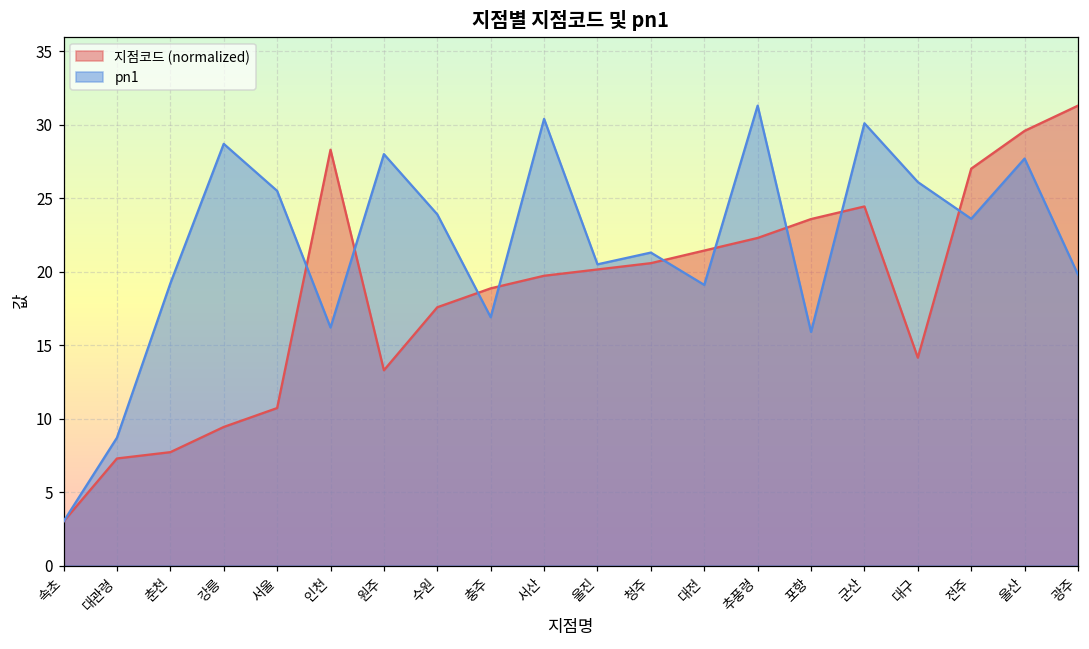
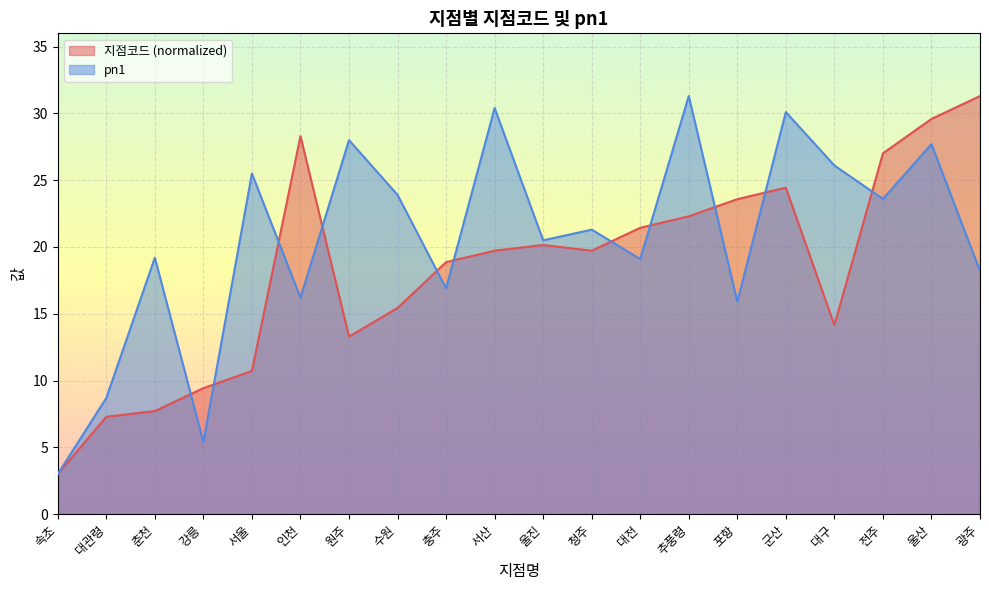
  {
    "지점코드 (normalized)": {
      "대관령": 7.3,
      "춘천": 7.7,
      "강릉": 9.4,
      "서울": 10.7,
      "인천": 28.3,
      "원주": 13.3,
-     "수원": 17.6,
+     "수원": 15.4,
      "충주": 18.9,
      "서산": 19.7,
      "울진": 20.2,
-     "청주": 20.6,
+     "청주": 19.7,
      "대전": 21.4,
      "추풍령": 22.3,
      "포항": 23.6,
      "군산": 24.4,
      "대구": 14.1,
      "전주": 27.0,
      "울산": 29.6,
      "광주": 31.3
    },
    "pn1": {
      "대관령": 8.7,
      "춘천": 19.2,
-     "강릉": 28.7,
+     "강릉": 5.4,
      "서울": 25.5,
      "인천": 16.2,
      "원주": 28.0,
      "수원": 23.9,
      "충주": 16.9,
      "서산": 30.4,
      "울진": 20.5,
      "청주": 21.3,
      "대전": 19.1,
      "추풍령": 31.3,
      "포항": 15.9,
      "군산": 30.1,
      "대구": 26.1,
      "전주": 23.6,
      "울산": 27.7,
-     "광주": 19.8
+     "광주": 18.2
    }
  }
